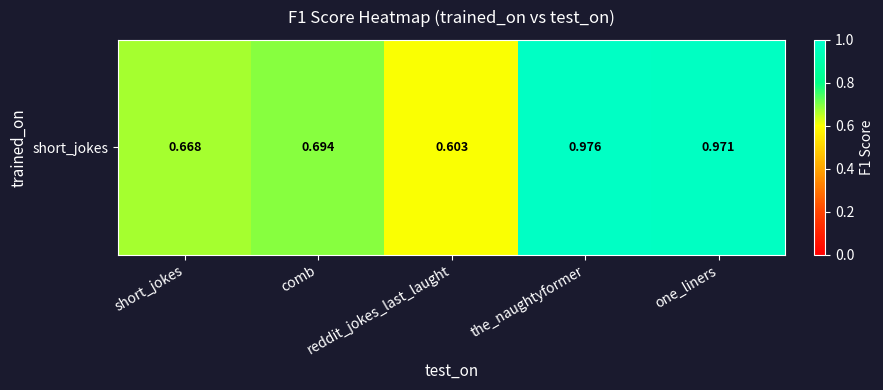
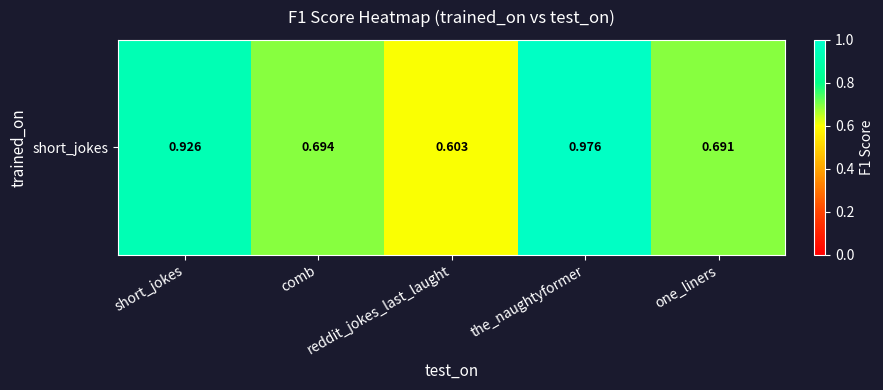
  {
    "short_jokes": {
-     "short_jokes": 0.668,
+     "short_jokes": 0.926,
      "comb": 0.694,
      "reddit_jokes_last_laught": 0.603,
      "the_naughtyformer": 0.976,
-     "one_liners": 0.971
+     "one_liners": 0.691
    }
  }
